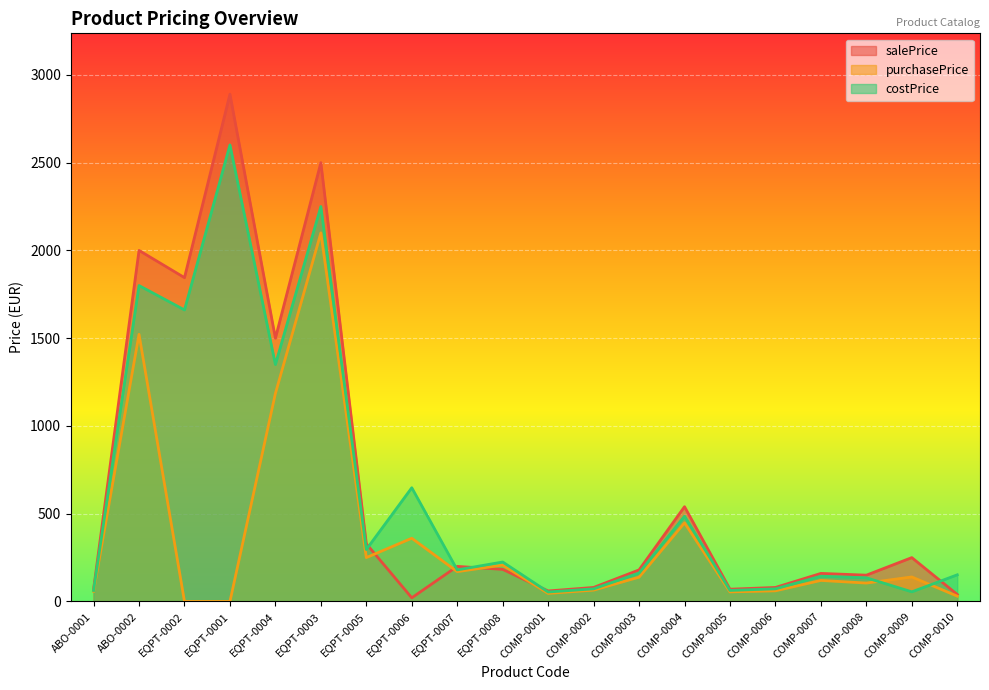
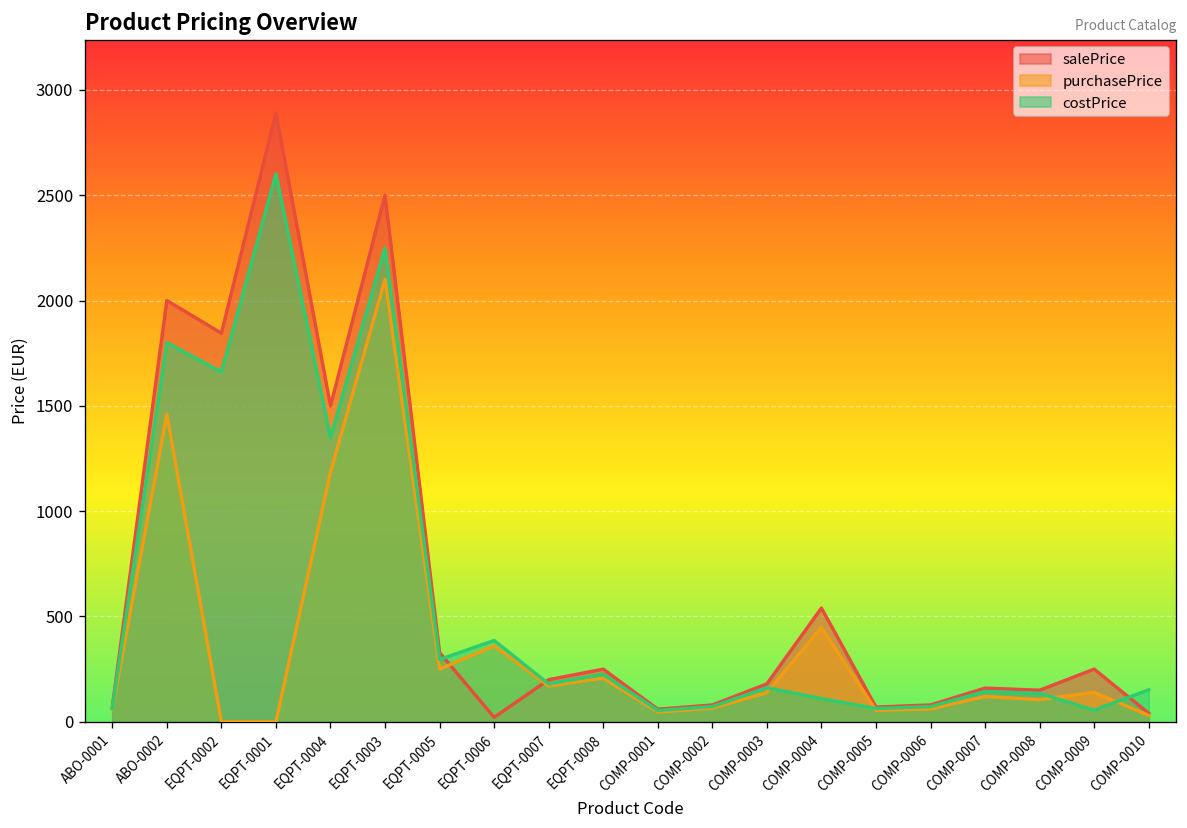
  {
    "salePrice": {
      "ABO-0002": 2000,
      "EQPT-0002": 1850,
      "EQPT-0001": 2890,
      "EQPT-0004": 1500,
      "EQPT-0003": 2500,
      "EQPT-0005": 330,
      "EQPT-0006": 20,
      "EQPT-0007": 200,
-     "EQPT-0008": 180,
+     "EQPT-0008": 250,
      "COMP-0003": 180,
      "COMP-0004": 540,
      "COMP-0007": 160,
      "COMP-0008": 150,
      "COMP-0009": 250
    },
    "purchasePrice": {
-     "ABO-0002": 1520,
+     "ABO-0002": 1460,
      "EQPT-0002": 0,
      "EQPT-0001": 0,
      "EQPT-0004": 1190,
      "EQPT-0003": 2100,
      "EQPT-0005": 250,
      "EQPT-0006": 360,
      "EQPT-0008": 210,
      "COMP-0003": 140,
      "COMP-0004": 450,
      "COMP-0007": 120,
      "COMP-0008": 110,
      "COMP-0009": 140
    },
    "costPrice": {
      "ABO-0002": 1800,
      "EQPT-0002": 1660,
      "EQPT-0001": 2600,
      "EQPT-0004": 1350,
      "EQPT-0003": 2250,
      "EQPT-0005": 300,
-     "EQPT-0006": 650,
+     "EQPT-0006": 390,
      "EQPT-0008": 230,
      "COMP-0003": 160,
-     "COMP-0004": 490,
+     "COMP-0004": 110,
      "COMP-0007": 140,
      "COMP-0008": 140,
      "COMP-0009": 60,
      "COMP-0010": 150
    }
  }
